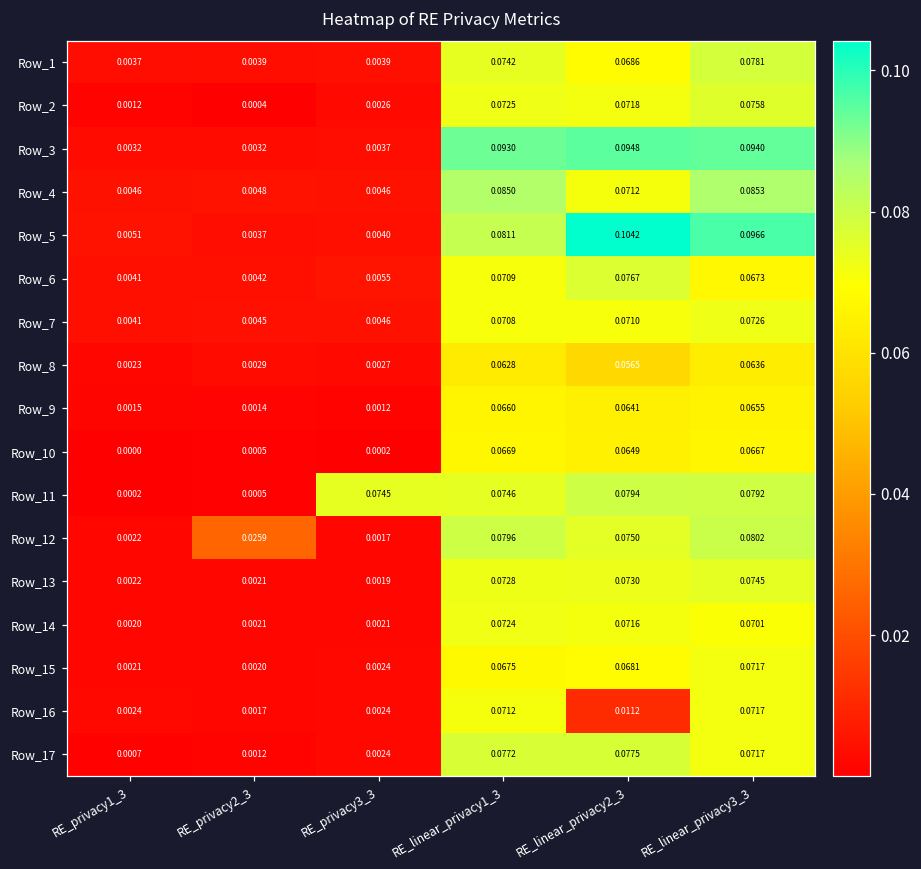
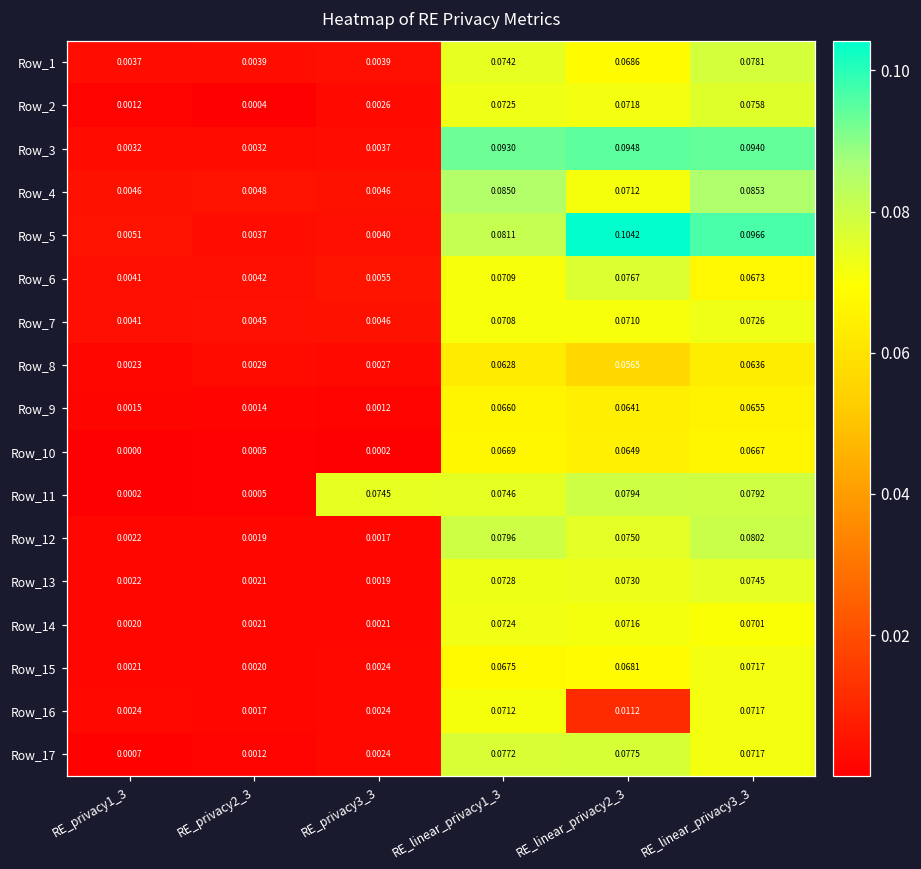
  {
    "Row_1": {
      "RE_privacy1_3": 0.0037,
      "RE_privacy2_3": 0.0039,
      "RE_privacy3_3": 0.0039,
      "RE_linear_privacy1_3": 0.0742,
      "RE_linear_privacy2_3": 0.0686,
      "RE_linear_privacy3_3": 0.0781
    },
    "Row_2": {
      "RE_privacy1_3": 0.0012,
      "RE_privacy2_3": 0.0004,
      "RE_privacy3_3": 0.0026,
      "RE_linear_privacy1_3": 0.0725,
      "RE_linear_privacy2_3": 0.0718,
      "RE_linear_privacy3_3": 0.0758
    },
    "Row_3": {
      "RE_privacy1_3": 0.0032,
      "RE_privacy2_3": 0.0032,
      "RE_privacy3_3": 0.0037,
      "RE_linear_privacy1_3": 0.0930,
      "RE_linear_privacy2_3": 0.0948,
      "RE_linear_privacy3_3": 0.0940
    },
    "Row_4": {
      "RE_privacy1_3": 0.0046,
      "RE_privacy2_3": 0.0048,
      "RE_privacy3_3": 0.0046,
      "RE_linear_privacy1_3": 0.0850,
      "RE_linear_privacy2_3": 0.0712,
      "RE_linear_privacy3_3": 0.0853
    },
    "Row_5": {
      "RE_privacy1_3": 0.0051,
      "RE_privacy2_3": 0.0037,
      "RE_privacy3_3": 0.0040,
      "RE_linear_privacy1_3": 0.0811,
      "RE_linear_privacy2_3": 0.1042,
      "RE_linear_privacy3_3": 0.0966
    },
    "Row_6": {
      "RE_privacy1_3": 0.0041,
      "RE_privacy2_3": 0.0042,
      "RE_privacy3_3": 0.0055,
      "RE_linear_privacy1_3": 0.0709,
      "RE_linear_privacy2_3": 0.0767,
      "RE_linear_privacy3_3": 0.0673
    },
    "Row_7": {
      "RE_privacy1_3": 0.0041,
      "RE_privacy2_3": 0.0045,
      "RE_privacy3_3": 0.0046,
      "RE_linear_privacy1_3": 0.0708,
      "RE_linear_privacy2_3": 0.0710,
      "RE_linear_privacy3_3": 0.0726
    },
    "Row_8": {
      "RE_privacy1_3": 0.0023,
      "RE_privacy2_3": 0.0029,
      "RE_privacy3_3": 0.0027,
      "RE_linear_privacy1_3": 0.0628,
      "RE_linear_privacy2_3": 0.0565,
      "RE_linear_privacy3_3": 0.0636
    },
    "Row_9": {
      "RE_privacy1_3": 0.0015,
      "RE_privacy2_3": 0.0014,
      "RE_privacy3_3": 0.0012,
      "RE_linear_privacy1_3": 0.0660,
      "RE_linear_privacy2_3": 0.0641,
      "RE_linear_privacy3_3": 0.0655
    },
    "Row_10": {
      "RE_privacy1_3": 0.0000,
      "RE_privacy2_3": 0.0005,
      "RE_privacy3_3": 0.0002,
      "RE_linear_privacy1_3": 0.0669,
      "RE_linear_privacy2_3": 0.0649,
      "RE_linear_privacy3_3": 0.0667
    },
    "Row_11": {
      "RE_privacy1_3": 0.0002,
      "RE_privacy2_3": 0.0005,
      "RE_privacy3_3": 0.0745,
      "RE_linear_privacy1_3": 0.0746,
      "RE_linear_privacy2_3": 0.0794,
      "RE_linear_privacy3_3": 0.0792
    },
    "Row_12": {
      "RE_privacy1_3": 0.0022,
-     "RE_privacy2_3": 0.0259,
+     "RE_privacy2_3": 0.0019,
      "RE_privacy3_3": 0.0017,
      "RE_linear_privacy1_3": 0.0796,
      "RE_linear_privacy2_3": 0.0750,
      "RE_linear_privacy3_3": 0.0802
    },
    "Row_13": {
      "RE_privacy1_3": 0.0022,
      "RE_privacy2_3": 0.0021,
      "RE_privacy3_3": 0.0019,
      "RE_linear_privacy1_3": 0.0728,
      "RE_linear_privacy2_3": 0.0730,
      "RE_linear_privacy3_3": 0.0745
    },
    "Row_14": {
      "RE_privacy1_3": 0.0020,
      "RE_privacy2_3": 0.0021,
      "RE_privacy3_3": 0.0021,
      "RE_linear_privacy1_3": 0.0724,
      "RE_linear_privacy2_3": 0.0716,
      "RE_linear_privacy3_3": 0.0701
    },
    "Row_15": {
      "RE_privacy1_3": 0.0021,
      "RE_privacy2_3": 0.0020,
      "RE_privacy3_3": 0.0024,
      "RE_linear_privacy1_3": 0.0675,
      "RE_linear_privacy2_3": 0.0681,
      "RE_linear_privacy3_3": 0.0717
    },
    "Row_16": {
      "RE_privacy1_3": 0.0024,
      "RE_privacy2_3": 0.0017,
      "RE_privacy3_3": 0.0024,
      "RE_linear_privacy1_3": 0.0712,
      "RE_linear_privacy2_3": 0.0112,
      "RE_linear_privacy3_3": 0.0717
    },
    "Row_17": {
      "RE_privacy1_3": 0.0007,
      "RE_privacy2_3": 0.0012,
      "RE_privacy3_3": 0.0024,
      "RE_linear_privacy1_3": 0.0772,
      "RE_linear_privacy2_3": 0.0775,
      "RE_linear_privacy3_3": 0.0717
    }
  }
